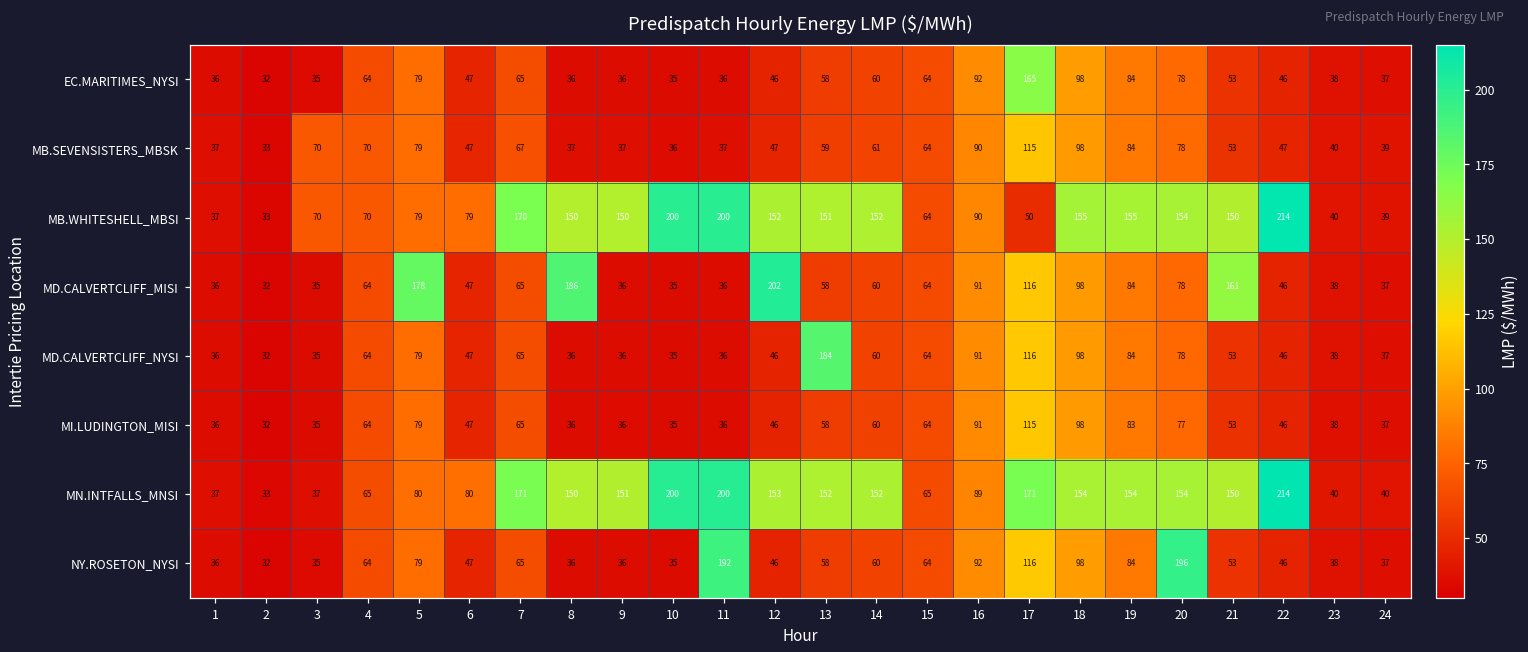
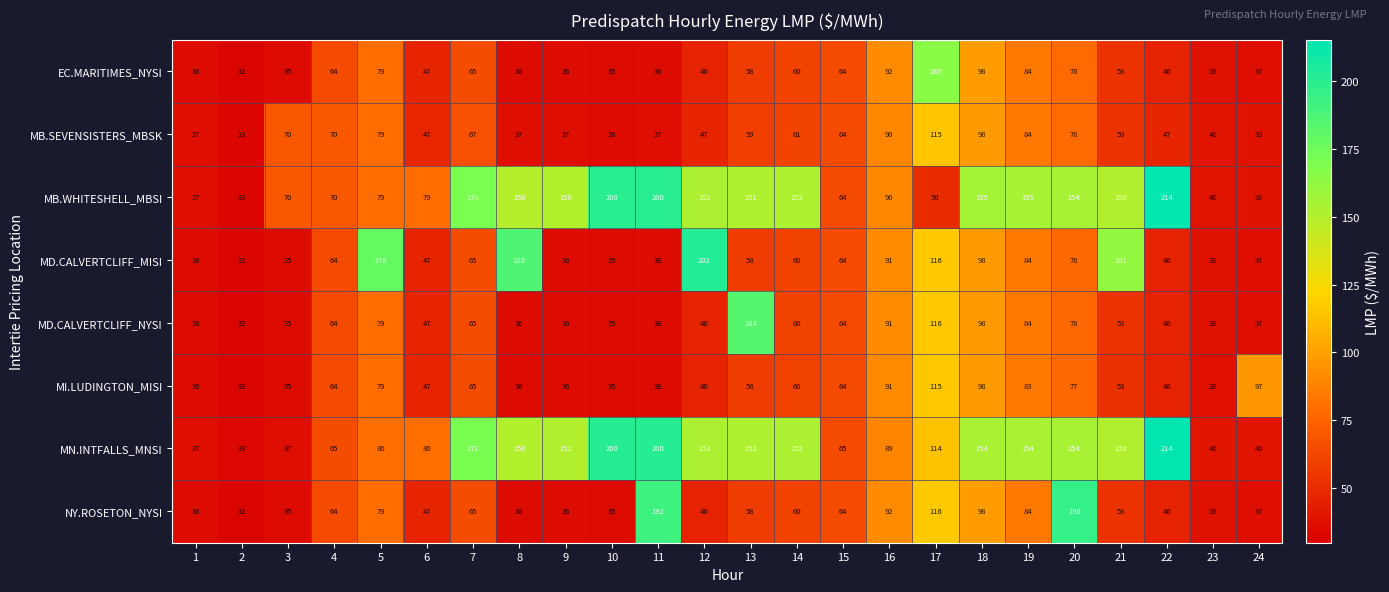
  {
    "EC.MARITIMES_NYSI": {
      "1": 36,
      "2": 32,
      "3": 35,
      "4": 64,
      "5": 79,
      "6": 47,
      "7": 65,
      "8": 36,
      "9": 36,
      "10": 35,
      "11": 36,
      "12": 46,
      "13": 58,
      "14": 60,
      "15": 64,
      "16": 92,
      "17": 165,
      "18": 98,
      "19": 84,
      "20": 78,
      "21": 53,
      "22": 46,
      "23": 38,
      "24": 37
    },
    "MB.SEVENSISTERS_MBSK": {
      "1": 37,
      "2": 33,
      "3": 70,
      "4": 70,
      "5": 79,
      "6": 47,
      "7": 67,
      "8": 37,
      "9": 37,
      "10": 36,
      "11": 37,
      "12": 47,
      "13": 59,
      "14": 61,
      "15": 64,
      "16": 90,
      "17": 115,
      "18": 98,
      "19": 84,
      "20": 78,
      "21": 53,
      "22": 47,
      "23": 40,
      "24": 39
    },
    "MB.WHITESHELL_MBSI": {
      "1": 37,
      "2": 33,
      "3": 70,
      "4": 70,
      "5": 79,
      "6": 79,
      "7": 170,
      "8": 150,
      "9": 150,
      "10": 200,
      "11": 200,
      "12": 152,
      "13": 151,
      "14": 152,
      "15": 64,
      "16": 90,
      "17": 50,
      "18": 155,
      "19": 155,
      "20": 154,
      "21": 150,
      "22": 214,
      "23": 40,
      "24": 39
    },
    "MD.CALVERTCLIFF_MISI": {
      "1": 36,
      "2": 32,
      "3": 35,
      "4": 64,
      "5": 178,
      "6": 47,
      "7": 65,
      "8": 186,
      "9": 36,
      "10": 35,
      "11": 36,
      "12": 202,
      "13": 58,
      "14": 60,
      "15": 64,
      "16": 91,
      "17": 116,
      "18": 98,
      "19": 84,
      "20": 78,
      "21": 161,
      "22": 46,
      "23": 38,
      "24": 37
    },
    "MD.CALVERTCLIFF_NYSI": {
      "1": 36,
      "2": 32,
      "3": 35,
      "4": 64,
      "5": 79,
      "6": 47,
      "7": 65,
      "8": 36,
      "9": 36,
      "10": 35,
      "11": 36,
      "12": 46,
      "13": 184,
      "14": 60,
      "15": 64,
      "16": 91,
      "17": 116,
      "18": 98,
      "19": 84,
      "20": 78,
      "21": 53,
      "22": 46,
      "23": 38,
      "24": 37
    },
    "MI.LUDINGTON_MISI": {
      "1": 36,
      "2": 32,
      "3": 35,
      "4": 64,
      "5": 79,
      "6": 47,
      "7": 65,
      "8": 36,
      "9": 36,
      "10": 35,
      "11": 36,
      "12": 46,
      "13": 58,
      "14": 60,
      "15": 64,
      "16": 91,
      "17": 115,
      "18": 98,
      "19": 83,
      "20": 77,
      "21": 53,
      "22": 46,
      "23": 38,
-     "24": 37
+     "24": 97
    },
    "MN.INTFALLS_MNSI": {
      "1": 37,
      "2": 33,
      "3": 37,
      "4": 65,
      "5": 80,
      "6": 80,
      "7": 171,
      "8": 150,
      "9": 151,
      "10": 200,
      "11": 200,
      "12": 153,
      "13": 152,
      "14": 152,
      "15": 65,
      "16": 89,
-     "17": 171,
+     "17": 114,
      "18": 154,
      "19": 154,
      "20": 154,
      "21": 150,
      "22": 214,
      "23": 40,
      "24": 40
    },
    "NY.ROSETON_NYSI": {
      "1": 36,
      "2": 32,
      "3": 35,
      "4": 64,
      "5": 79,
      "6": 47,
      "7": 65,
      "8": 36,
      "9": 36,
      "10": 35,
      "11": 192,
      "12": 46,
      "13": 58,
      "14": 60,
      "15": 64,
      "16": 92,
      "17": 116,
      "18": 98,
      "19": 84,
      "20": 196,
      "21": 53,
      "22": 46,
      "23": 38,
      "24": 37
    }
  }
